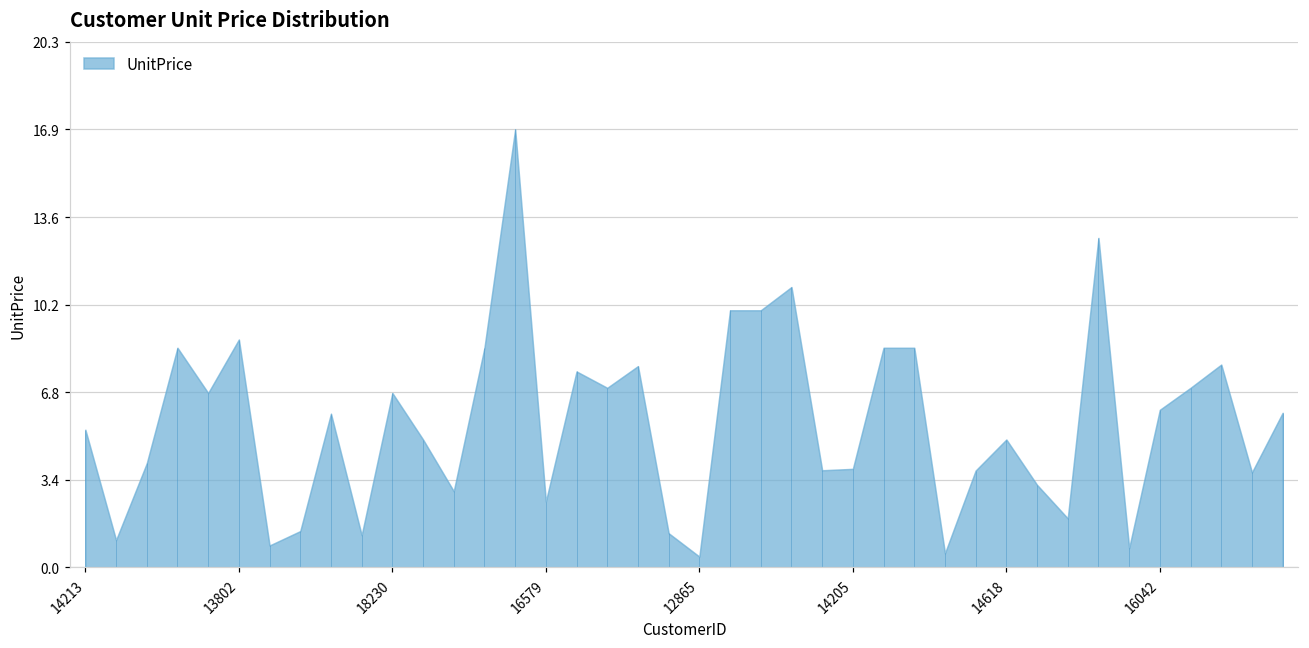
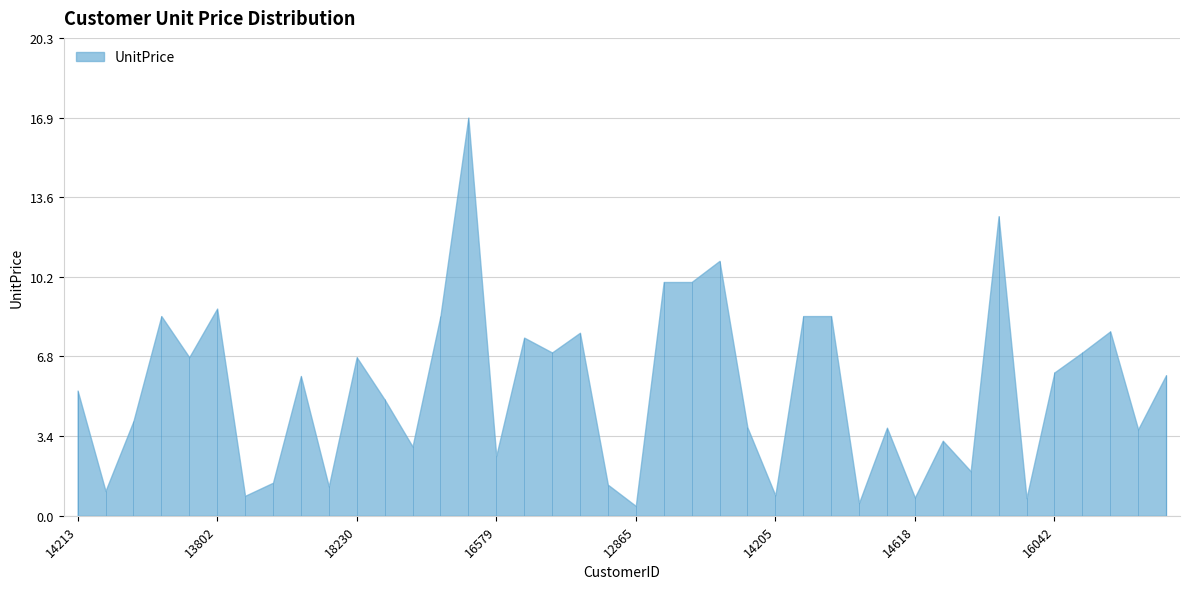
  {
    "14213": 5.3,
    "13802": 8.8,
    "18230": 6.8,
    "16579": 2.6,
    "12865": 0.4,
-   "14205": 3.8,
-   "14618": 5.0,
+   "14205": 0.9,
+   "14618": 0.8,
    "16042": 6.1
  }
